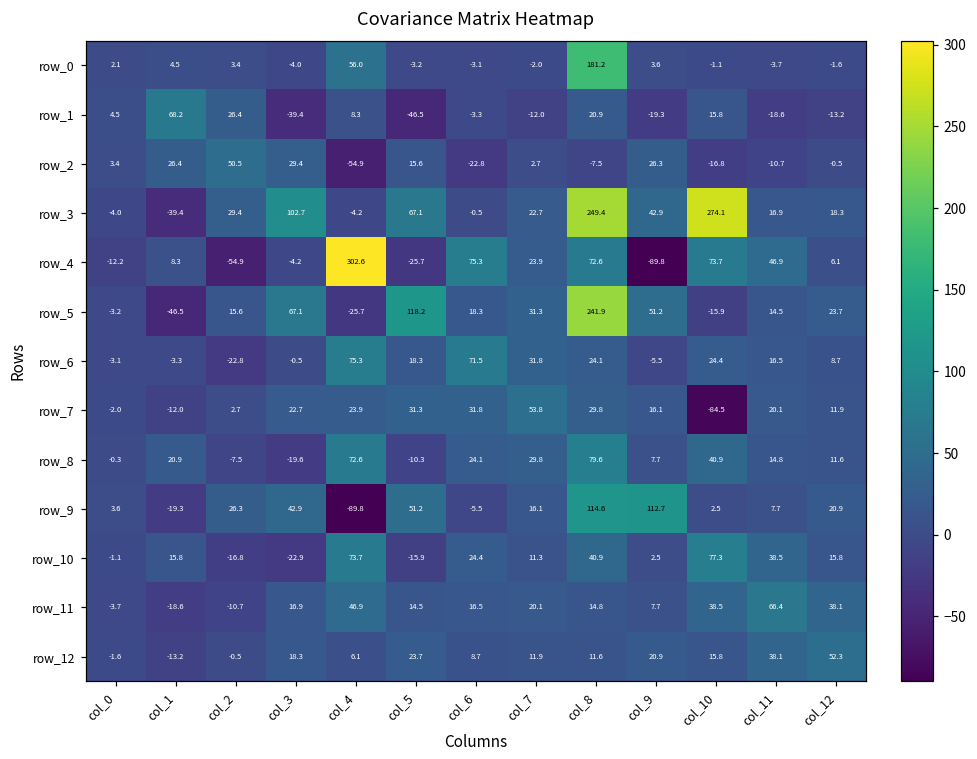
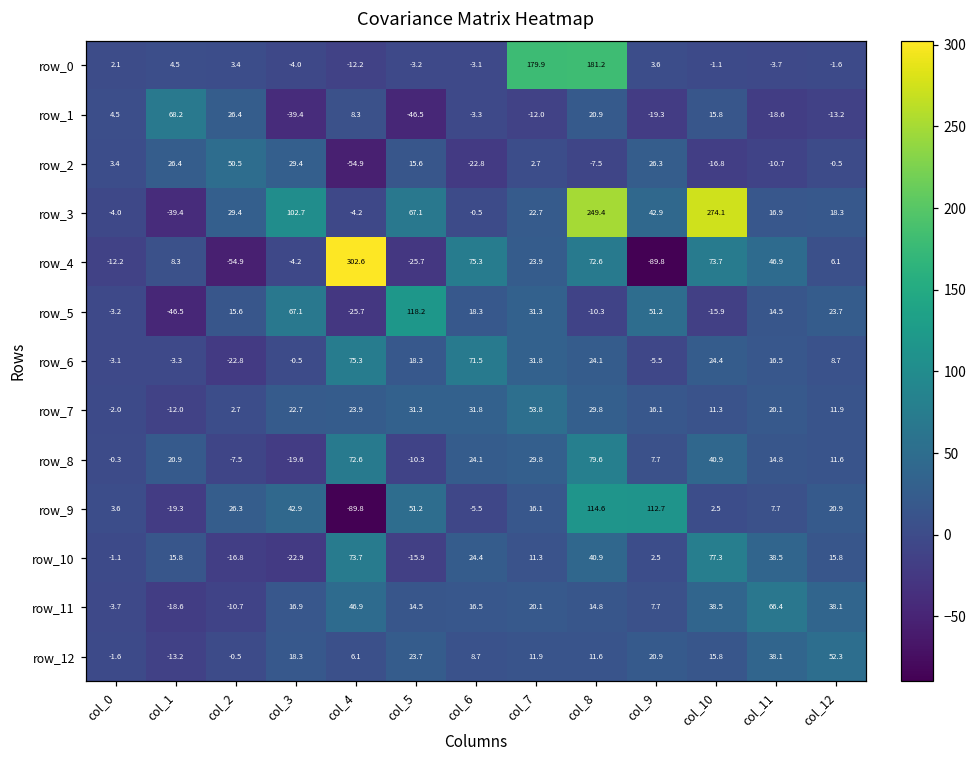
  {
    "row_0": {
      "col_0": 2.1,
      "col_1": 4.5,
      "col_2": 3.4,
      "col_3": -4.0,
-     "col_4": 56.0,
+     "col_4": -12.2,
      "col_5": -3.2,
      "col_6": -3.1,
-     "col_7": -2.0,
+     "col_7": 179.9,
      "col_8": 181.2,
      "col_9": 3.6,
      "col_10": -1.1,
      "col_11": -3.7,
      "col_12": -1.6
    },
    "row_1": {
      "col_0": 4.5,
      "col_1": 68.2,
      "col_2": 26.4,
      "col_3": -39.4,
      "col_4": 8.3,
      "col_5": -46.5,
      "col_6": -3.3,
      "col_7": -12.0,
      "col_8": 20.9,
      "col_9": -19.3,
      "col_10": 15.8,
      "col_11": -18.6,
      "col_12": -13.2
    },
    "row_2": {
      "col_0": 3.4,
      "col_1": 26.4,
      "col_2": 50.5,
      "col_3": 29.4,
      "col_4": -54.9,
      "col_5": 15.6,
      "col_6": -22.8,
      "col_7": 2.7,
      "col_8": -7.5,
      "col_9": 26.3,
      "col_10": -16.8,
      "col_11": -10.7,
      "col_12": -0.5
    },
    "row_3": {
      "col_0": -4.0,
      "col_1": -39.4,
      "col_2": 29.4,
      "col_3": 102.7,
      "col_4": -4.2,
      "col_5": 67.1,
      "col_6": -0.5,
      "col_7": 22.7,
      "col_8": 249.4,
      "col_9": 42.9,
      "col_10": 274.1,
      "col_11": 16.9,
      "col_12": 18.3
    },
    "row_4": {
      "col_0": -12.2,
      "col_1": 8.3,
      "col_2": -54.9,
      "col_3": -4.2,
      "col_4": 302.6,
      "col_5": -25.7,
      "col_6": 75.3,
      "col_7": 23.9,
      "col_8": 72.6,
      "col_9": -89.8,
      "col_10": 73.7,
      "col_11": 46.9,
      "col_12": 6.1
    },
    "row_5": {
      "col_0": -3.2,
      "col_1": -46.5,
      "col_2": 15.6,
      "col_3": 67.1,
      "col_4": -25.7,
      "col_5": 118.2,
      "col_6": 18.3,
      "col_7": 31.3,
-     "col_8": 241.9,
+     "col_8": -10.3,
      "col_9": 51.2,
      "col_10": -15.9,
      "col_11": 14.5,
      "col_12": 23.7
    },
    "row_6": {
      "col_0": -3.1,
      "col_1": -3.3,
      "col_2": -22.8,
      "col_3": -0.5,
      "col_4": 75.3,
      "col_5": 18.3,
      "col_6": 71.5,
      "col_7": 31.8,
      "col_8": 24.1,
      "col_9": -5.5,
      "col_10": 24.4,
      "col_11": 16.5,
      "col_12": 8.7
    },
    "row_7": {
      "col_0": -2.0,
      "col_1": -12.0,
      "col_2": 2.7,
      "col_3": 22.7,
      "col_4": 23.9,
      "col_5": 31.3,
      "col_6": 31.8,
      "col_7": 53.8,
      "col_8": 29.8,
      "col_9": 16.1,
-     "col_10": -84.5,
+     "col_10": 11.3,
      "col_11": 20.1,
      "col_12": 11.9
    },
    "row_8": {
      "col_0": -0.3,
      "col_1": 20.9,
      "col_2": -7.5,
      "col_3": -19.6,
      "col_4": 72.6,
      "col_5": -10.3,
      "col_6": 24.1,
      "col_7": 29.8,
      "col_8": 79.6,
      "col_9": 7.7,
      "col_10": 40.9,
      "col_11": 14.8,
      "col_12": 11.6
    },
    "row_9": {
      "col_0": 3.6,
      "col_1": -19.3,
      "col_2": 26.3,
      "col_3": 42.9,
      "col_4": -89.8,
      "col_5": 51.2,
      "col_6": -5.5,
      "col_7": 16.1,
      "col_8": 114.6,
      "col_9": 112.7,
      "col_10": 2.5,
      "col_11": 7.7,
      "col_12": 20.9
    },
    "row_10": {
      "col_0": -1.1,
      "col_1": 15.8,
      "col_2": -16.8,
      "col_3": -22.9,
      "col_4": 73.7,
      "col_5": -15.9,
      "col_6": 24.4,
      "col_7": 11.3,
      "col_8": 40.9,
      "col_9": 2.5,
      "col_10": 77.3,
      "col_11": 38.5,
      "col_12": 15.8
    },
    "row_11": {
      "col_0": -3.7,
      "col_1": -18.6,
      "col_2": -10.7,
      "col_3": 16.9,
      "col_4": 46.9,
      "col_5": 14.5,
      "col_6": 16.5,
      "col_7": 20.1,
      "col_8": 14.8,
      "col_9": 7.7,
      "col_10": 38.5,
      "col_11": 66.4,
      "col_12": 38.1
    },
    "row_12": {
      "col_0": -1.6,
      "col_1": -13.2,
      "col_2": -0.5,
      "col_3": 18.3,
      "col_4": 6.1,
      "col_5": 23.7,
      "col_6": 8.7,
      "col_7": 11.9,
      "col_8": 11.6,
      "col_9": 20.9,
      "col_10": 15.8,
      "col_11": 38.1,
      "col_12": 52.3
    }
  }
